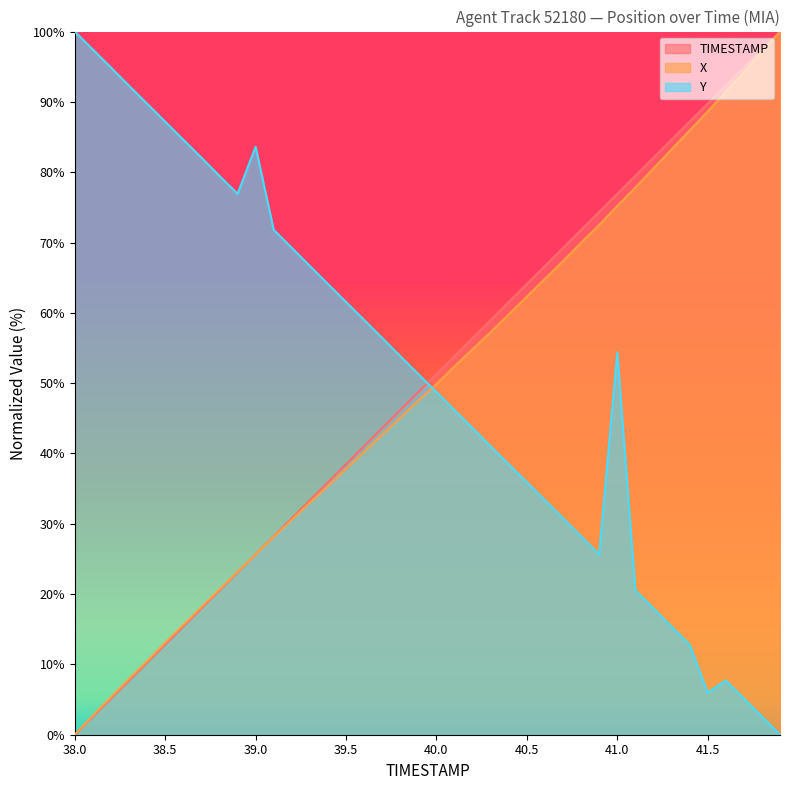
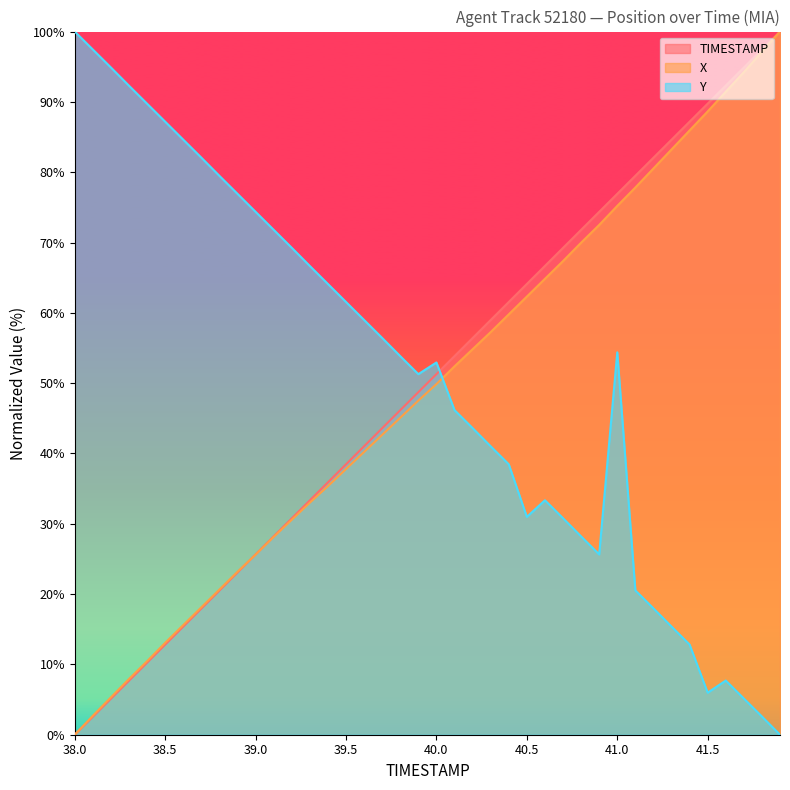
  {
    "Y": {
      "38.0": "100%",
      "38.5": "87%",
-     "39.0": "84%",
+     "39.0": "74%",
      "39.5": "62%",
-     "40.0": "49%",
-     "40.5": "36%",
+     "40.0": "53%",
+     "40.5": "31%",
      "41.0": "54%",
      "41.5": "6%"
    }
  }
